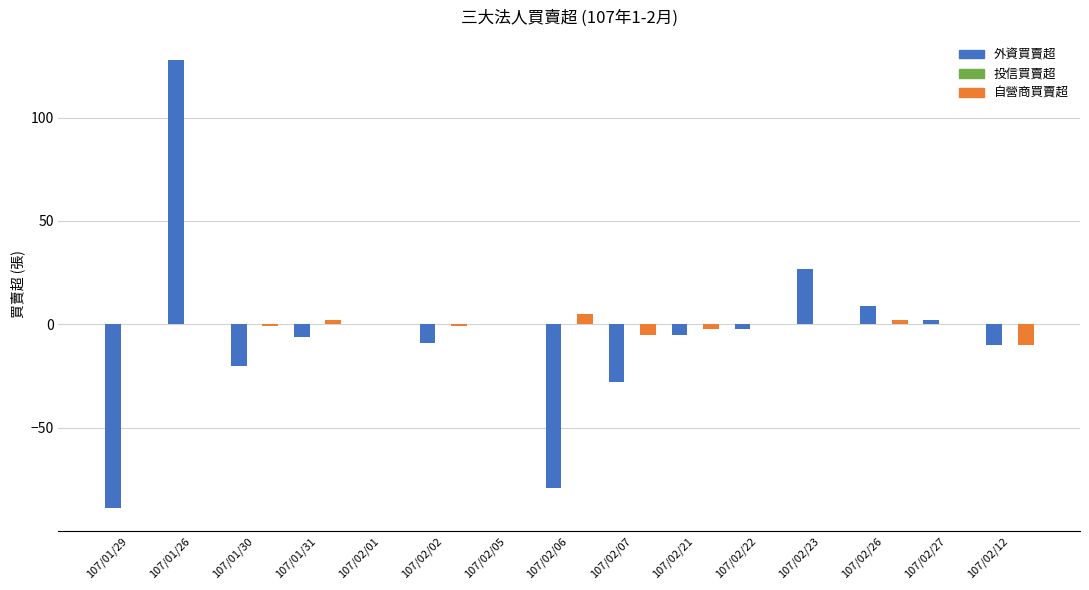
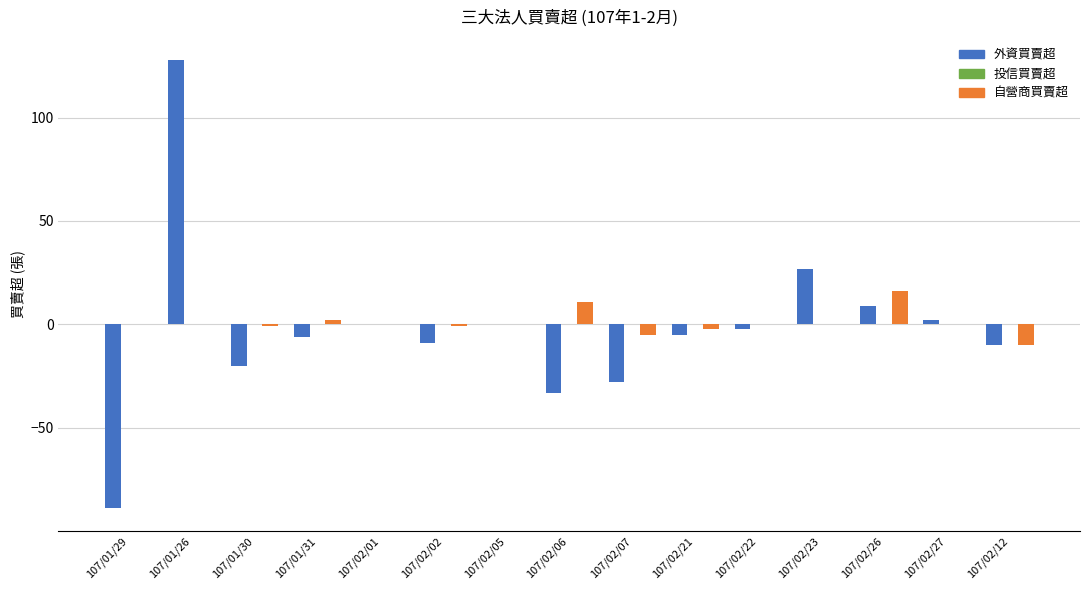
  {
    "外資買賣超": {
      "107/01/29": -89,
      "107/01/26": 128,
      "107/01/30": -20,
      "107/01/31": -6,
      "107/02/01": 0,
      "107/02/02": -9,
      "107/02/05": 0,
-     "107/02/06": -79,
+     "107/02/06": -33,
      "107/02/07": -28,
      "107/02/21": -5,
      "107/02/22": -2,
      "107/02/23": 27,
      "107/02/26": 9,
      "107/02/27": 2,
      "107/02/12": -10
    },
    "投信買賣超": {
      "107/01/29": 0,
      "107/01/26": 0,
      "107/01/30": 0,
      "107/01/31": 0,
      "107/02/01": 0,
      "107/02/02": 0,
      "107/02/05": 0,
      "107/02/06": 0,
      "107/02/07": 0,
      "107/02/21": 0,
      "107/02/22": 0,
      "107/02/23": 0,
      "107/02/26": 0,
      "107/02/27": 0,
      "107/02/12": 0
    },
    "自營商買賣超": {
      "107/01/29": 0,
      "107/01/26": 0,
      "107/01/31": 2,
      "107/02/01": 0,
      "107/02/05": 0,
-     "107/02/06": 5,
+     "107/02/06": 11,
      "107/02/07": -5,
      "107/02/21": -2,
      "107/02/22": 0,
      "107/02/23": 0,
-     "107/02/26": 2,
+     "107/02/26": 16,
      "107/02/27": 0,
      "107/02/12": -10
    }
  }
